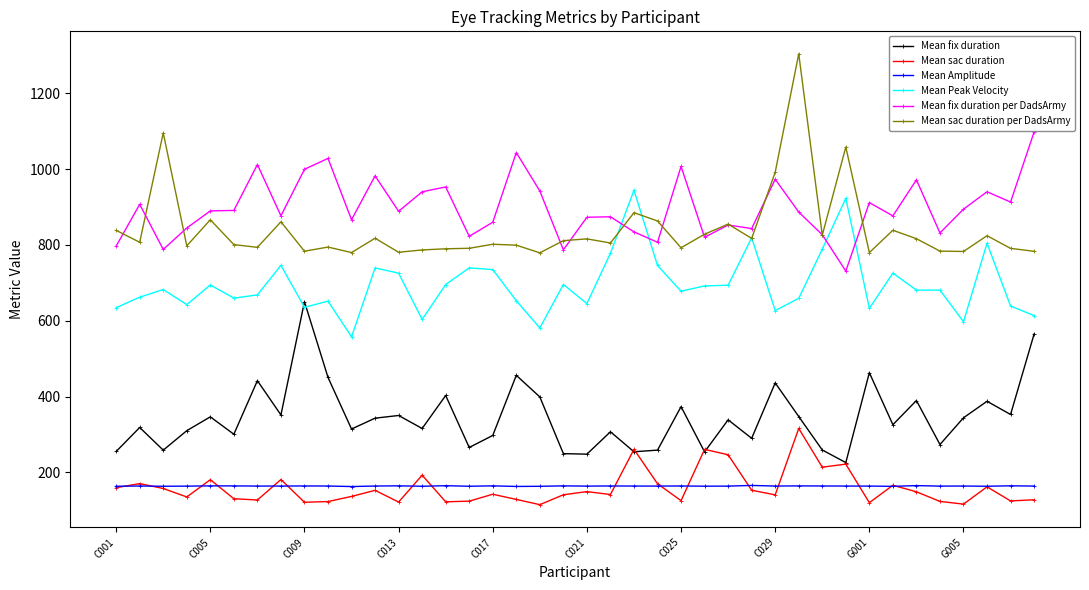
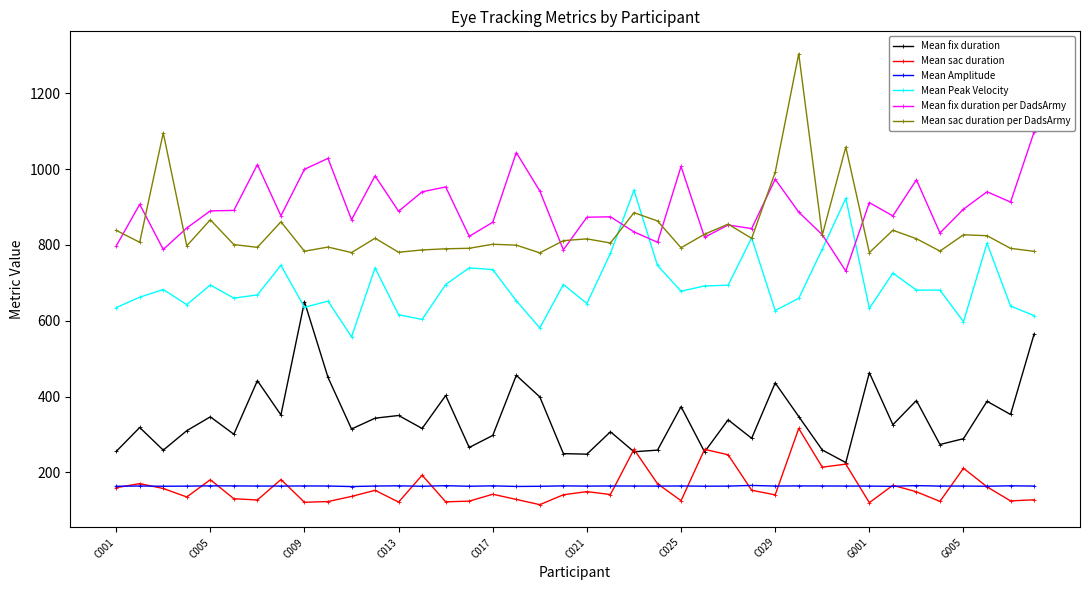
  {
    "Mean fix duration": {
      "C001": 260,
      "C005": 350,
      "C009": 650,
      "C013": 350,
      "C017": 300,
      "C021": 250,
      "C025": 370,
      "C029": 440,
      "G001": 460,
-     "G005": 340
+     "G005": 290
    },
    "Mean sac duration": {
      "C005": 180,
      "C009": 120,
      "C013": 120,
      "C017": 140,
      "C021": 150,
      "C025": 130,
      "C029": 140,
      "G001": 120,
-     "G005": 120
+     "G005": 210
    },
    "Mean Amplitude": {
      "C005": 160,
      "C009": 160,
      "C013": 160,
      "C017": 160,
      "C021": 160,
      "C025": 160,
      "C029": 160,
      "G001": 160,
      "G005": 160
    },
    "Mean Peak Velocity": {
      "C001": 630,
      "C005": 690,
      "C009": 640,
-     "C013": 730,
+     "C013": 620,
      "C017": 730,
      "C021": 650,
      "C025": 680,
      "C029": 630,
      "G001": 630,
      "G005": 600
    },
    "Mean fix duration per DadsArmy": {
      "C001": 800,
      "C005": 890,
      "C009": 1000,
      "C013": 890,
      "C017": 860,
      "C021": 870,
      "C025": 1010,
      "C029": 970,
      "G001": 910,
      "G005": 890
    },
    "Mean sac duration per DadsArmy": {
      "C001": 840,
      "C005": 870,
      "C009": 780,
      "C013": 780,
      "C017": 800,
      "C021": 820,
      "C025": 790,
      "C029": 990,
      "G001": 780,
-     "G005": 780
+     "G005": 830
    }
  }
